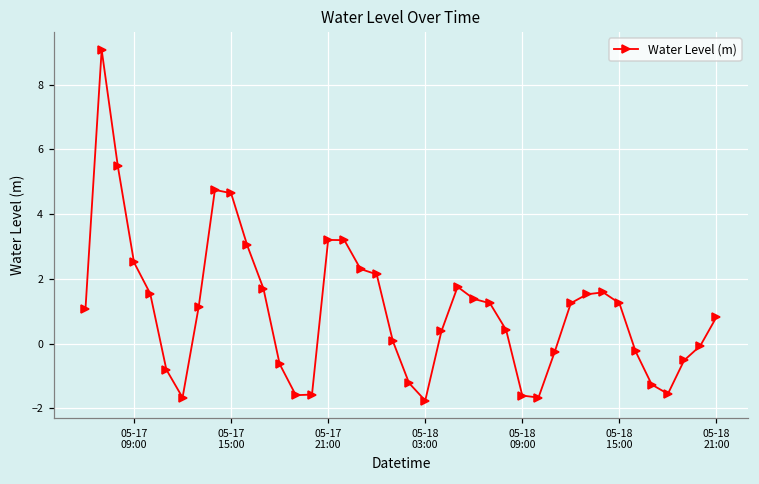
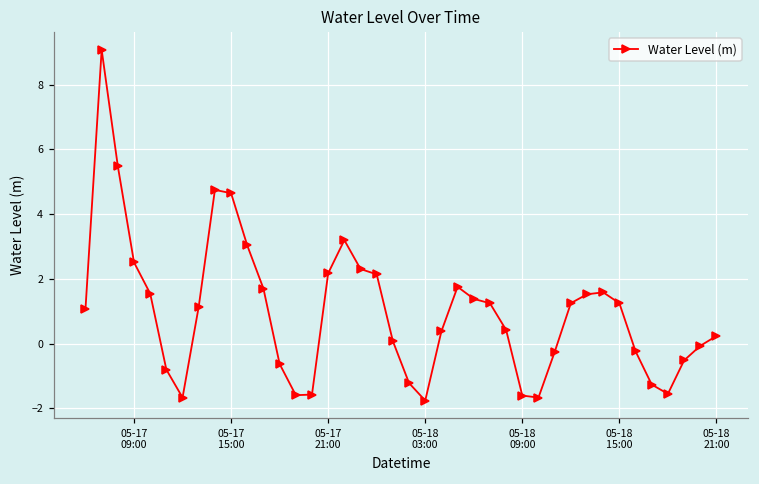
  {
    "05-17 09:00": 2.5,
    "05-17 15:00": 4.6,
-   "05-17 21:00": 3.2,
+   "05-17 21:00": 2.2,
    "05-18 03:00": -1.8,
    "05-18 09:00": -1.6,
    "05-18 15:00": 1.2,
-   "05-18 21:00": 0.8
+   "05-18 21:00": 0.2
  }
